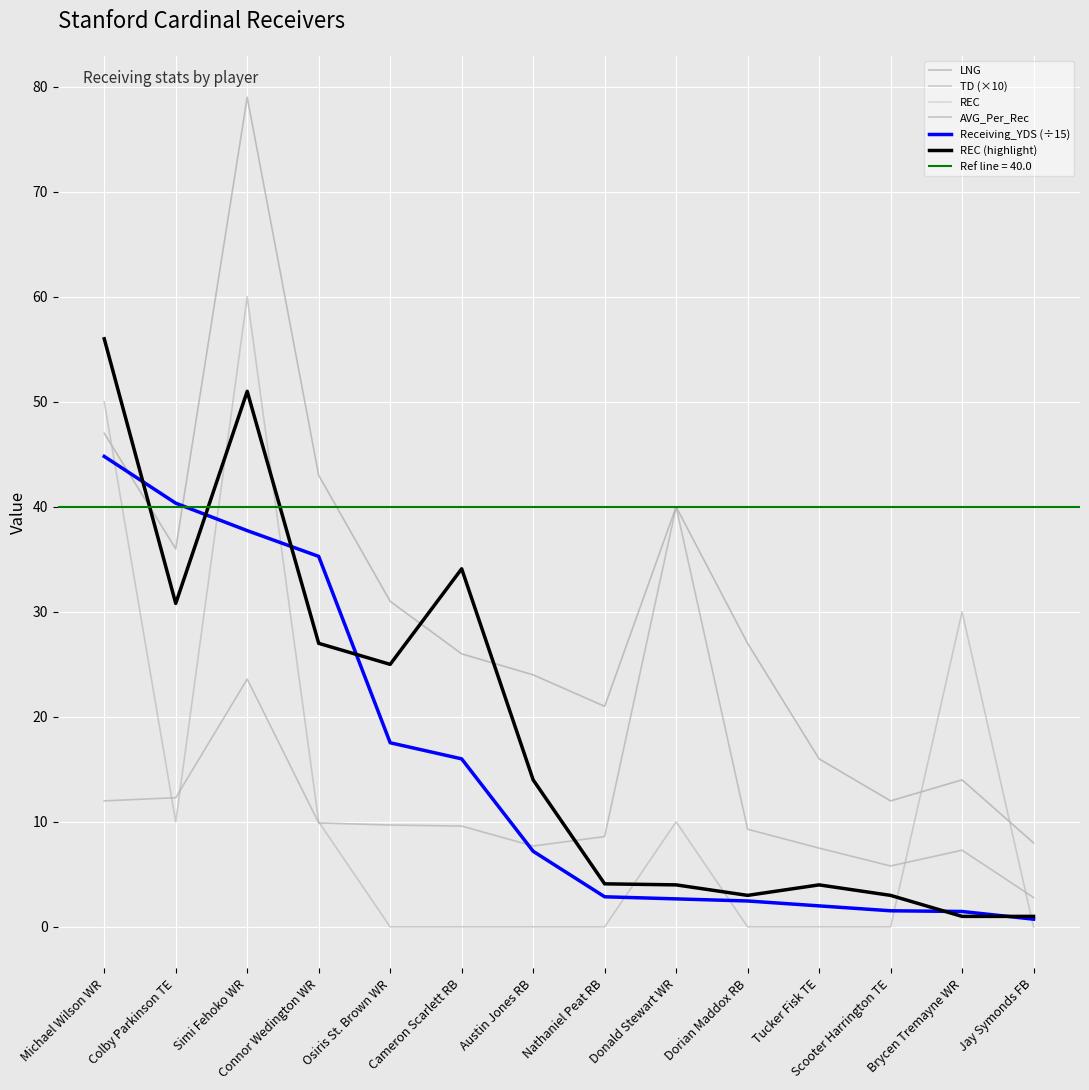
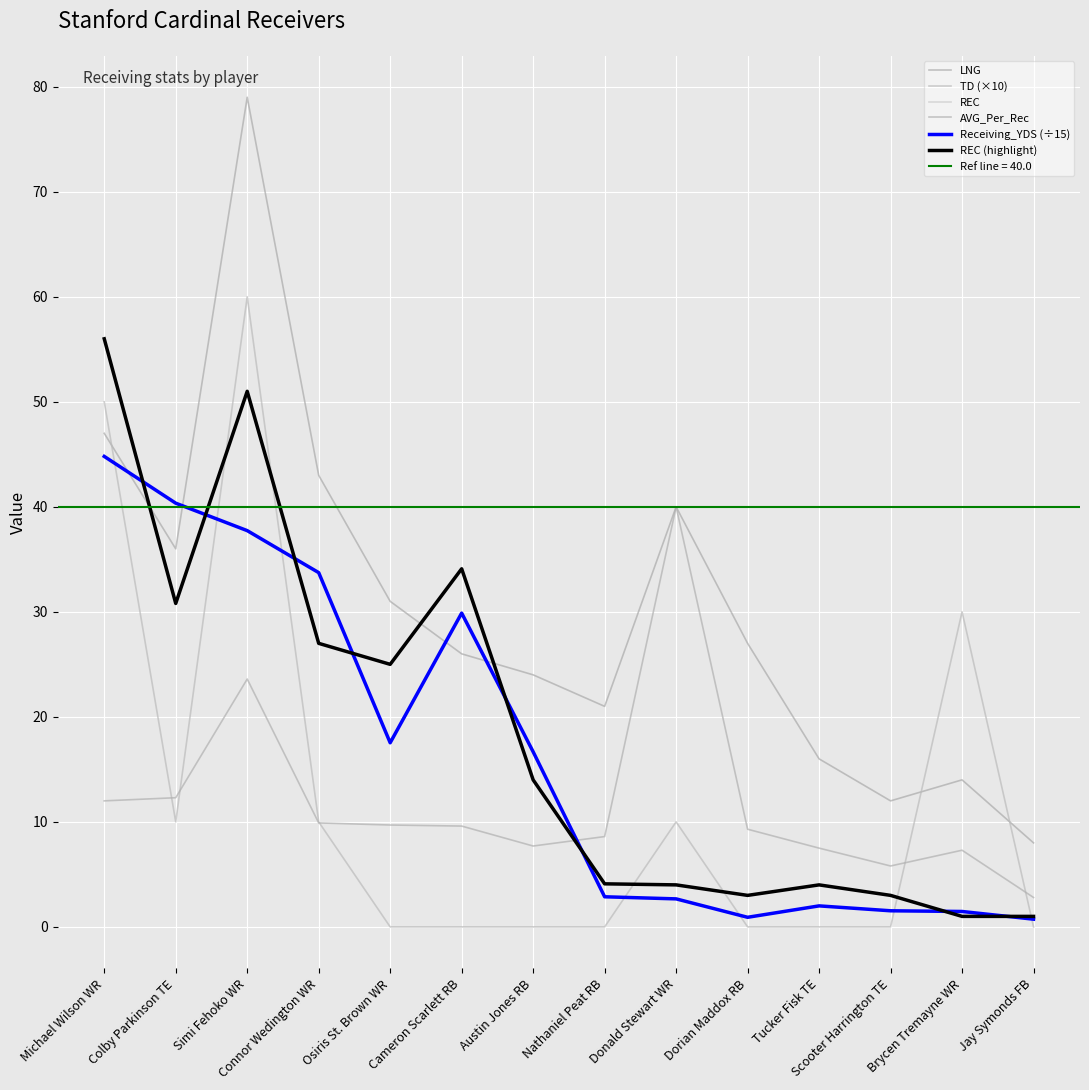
  {
    "REC (highlight)": {
      "Michael Wilson WR": 56.0,
      "Colby Parkinson TE": 30.8,
      "Simi Fehoko WR": 51.0,
      "Connor Wedington WR": 27.0,
      "Osiris St. Brown WR": 25.0,
      "Cameron Scarlett RB": 34.1,
      "Austin Jones RB": 14.0,
      "Nathaniel Peat RB": 4.1,
      "Donald Stewart WR": 4.0,
      "Dorian Maddox RB": 3.0,
      "Tucker Fisk TE": 4.0,
      "Scooter Harrington TE": 3.0,
      "Brycen Tremayne WR": 1.0,
      "Jay Symonds FB": 1.0
    },
    "Receiving_YDS (÷15)": {
      "Michael Wilson WR": 44.8,
      "Colby Parkinson TE": 40.3,
      "Simi Fehoko WR": 37.7,
-     "Connor Wedington WR": 35.3,
+     "Connor Wedington WR": 33.7,
      "Osiris St. Brown WR": 17.5,
-     "Cameron Scarlett RB": 16.0,
-     "Austin Jones RB": 7.2,
+     "Cameron Scarlett RB": 29.9,
+     "Austin Jones RB": 16.7,
      "Nathaniel Peat RB": 2.9,
      "Donald Stewart WR": 2.7,
-     "Dorian Maddox RB": 2.5,
+     "Dorian Maddox RB": 0.9,
      "Tucker Fisk TE": 2.0,
      "Scooter Harrington TE": 1.5,
      "Brycen Tremayne WR": 1.5,
      "Jay Symonds FB": 0.7
    }
  }
